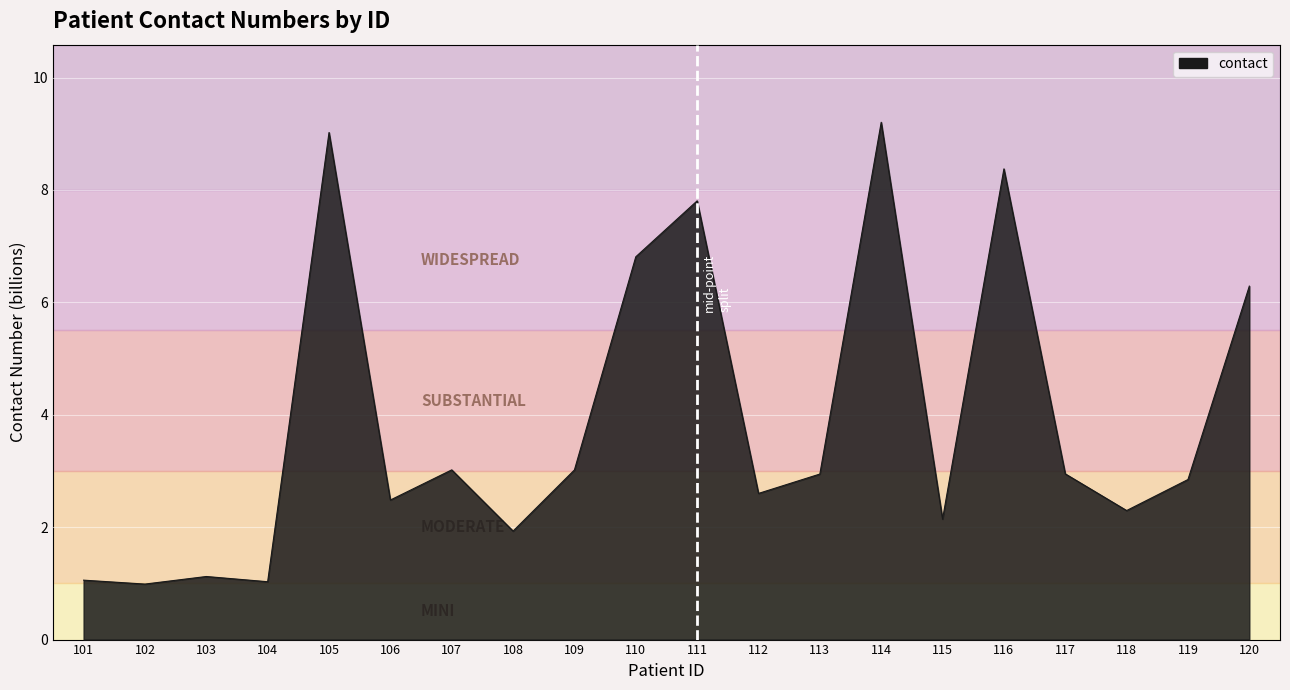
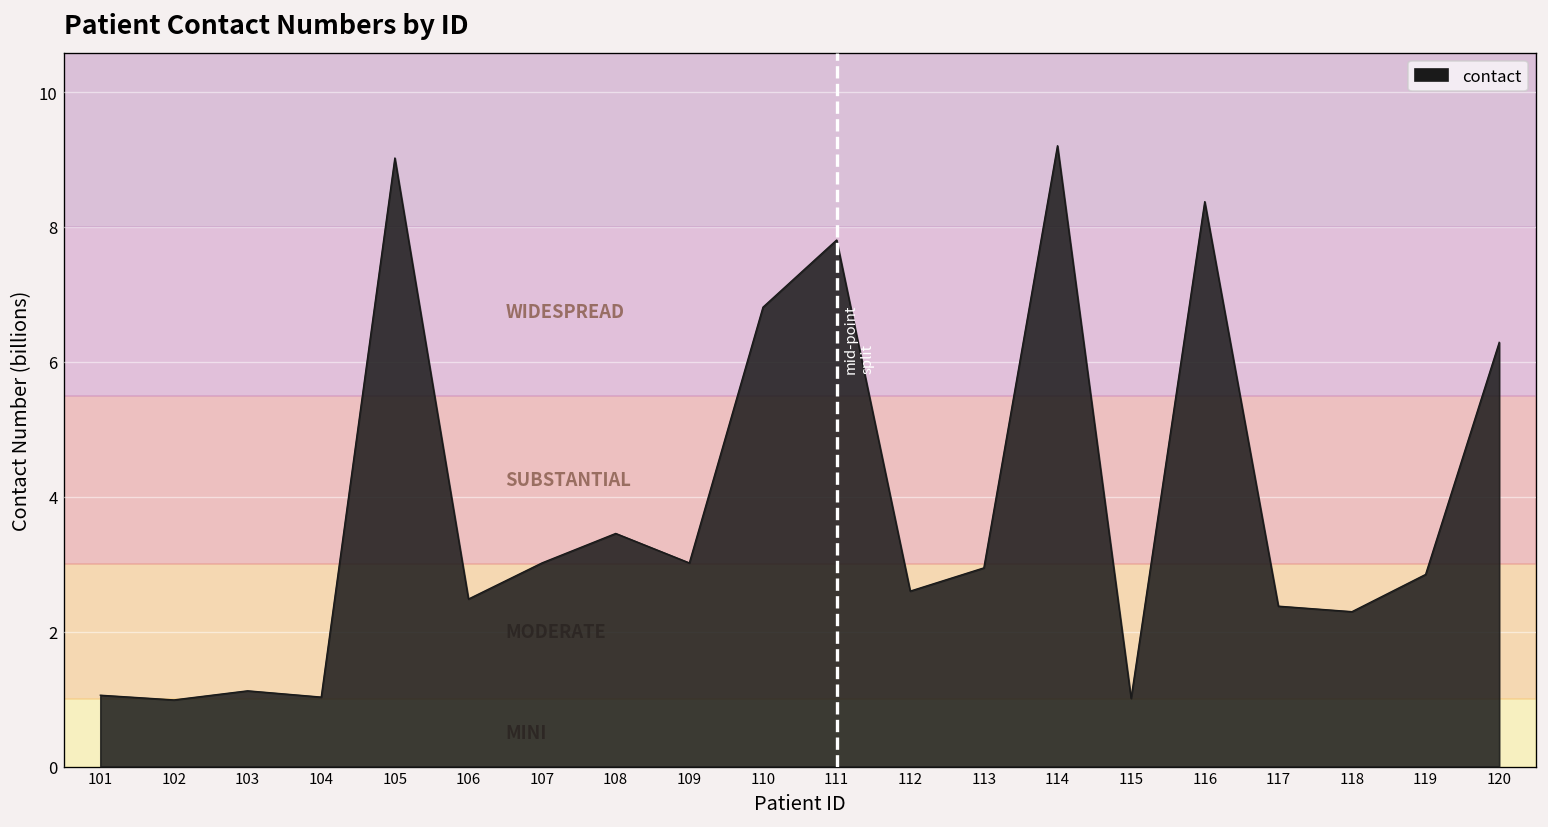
  {
    "101": 1.1,
    "102": 1.0,
    "103": 1.1,
    "104": 1.0,
    "105": 9.0,
    "106": 2.5,
    "107": 3.0,
-   "108": 1.9,
+   "108": 3.5,
    "109": 3.0,
    "110": 6.8,
    "111": 7.8,
    "112": 2.6,
    "113": 2.9,
    "114": 9.2,
-   "115": 2.1,
+   "115": 1.0,
    "116": 8.4,
-   "117": 2.9,
+   "117": 2.4,
    "118": 2.3,
    "119": 2.8,
    "120": 6.3
  }
